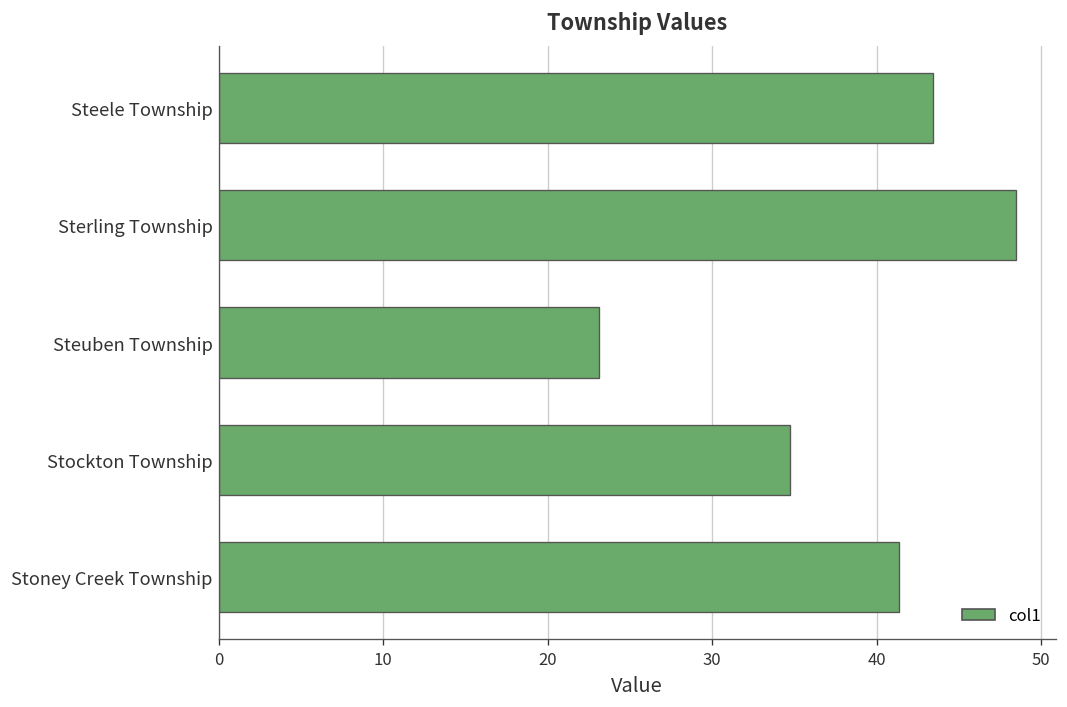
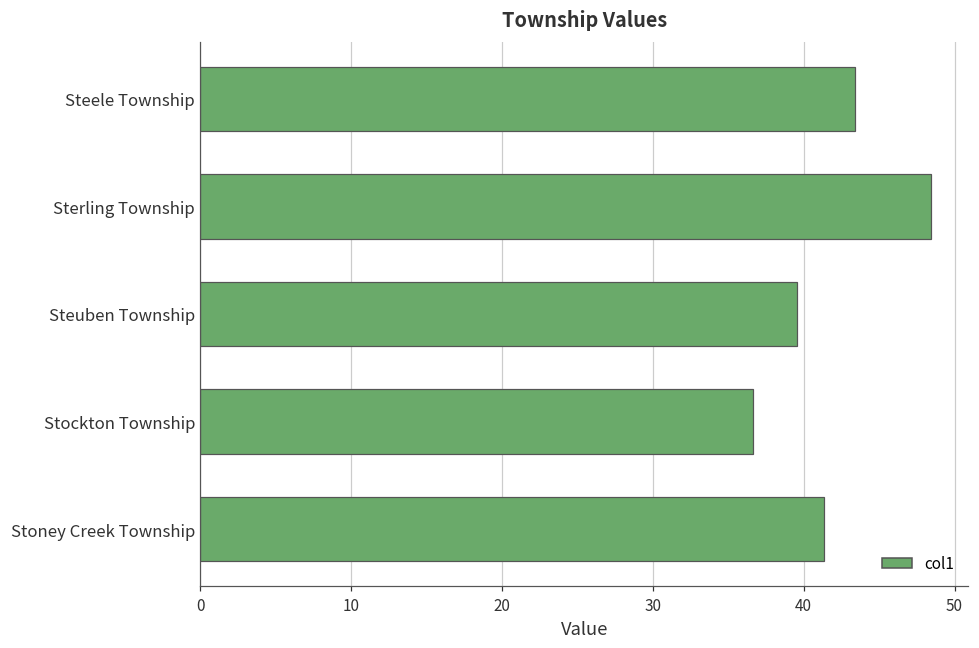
  {
    "Steele Township": 43.4,
    "Sterling Township": 48.5,
-   "Steuben Township": 23.1,
-   "Stockton Township": 34.7,
+   "Steuben Township": 39.6,
+   "Stockton Township": 36.7,
    "Stoney Creek Township": 41.3
  }
